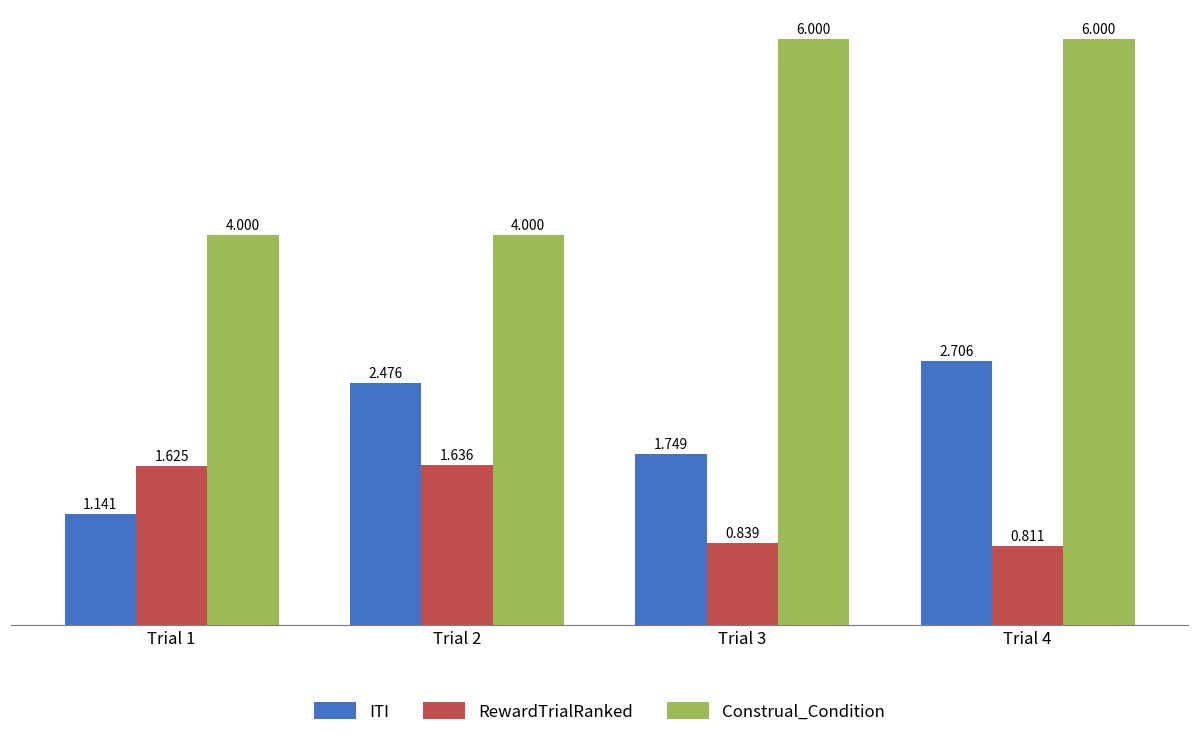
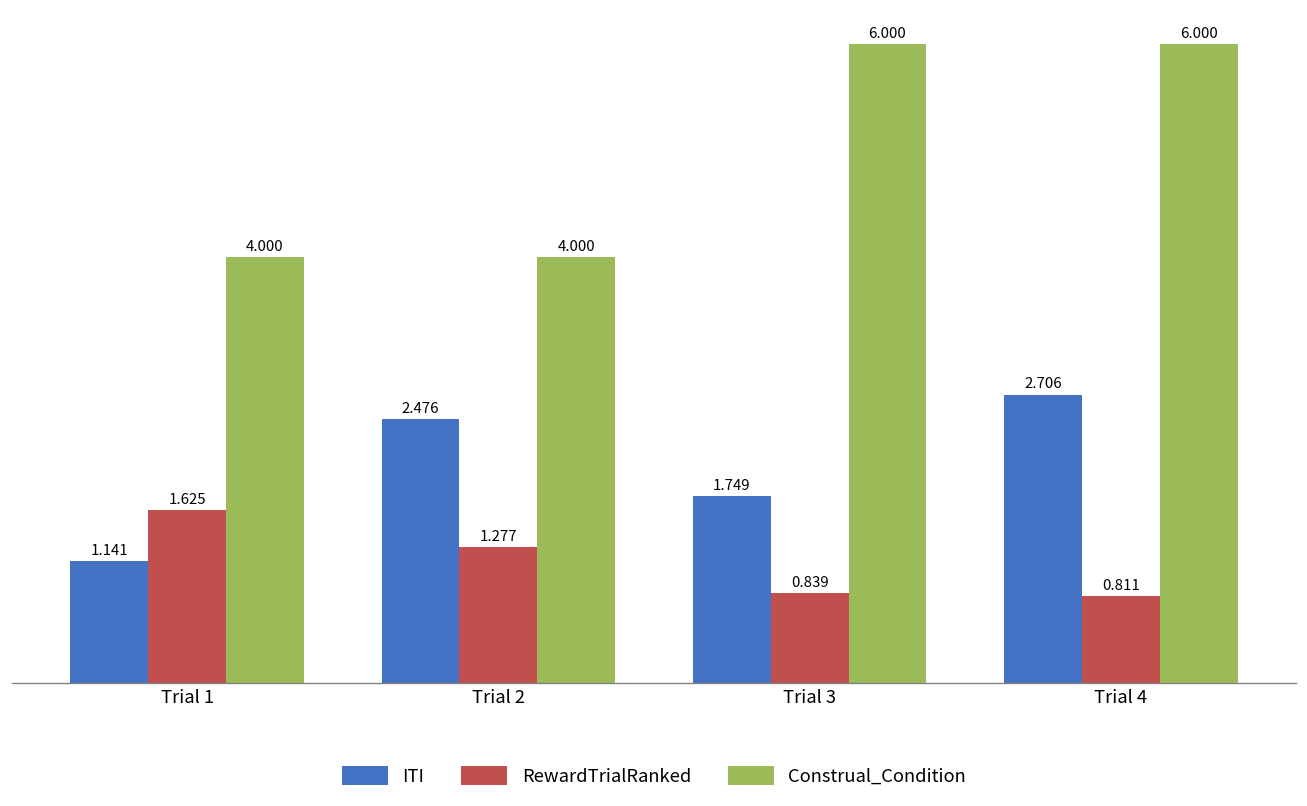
  {
    "ITI": {
      "Trial 1": 1.141,
      "Trial 2": 2.476,
      "Trial 3": 1.749,
      "Trial 4": 2.706
    },
    "RewardTrialRanked": {
      "Trial 1": 1.625,
-     "Trial 2": 1.636,
+     "Trial 2": 1.277,
      "Trial 3": 0.839,
      "Trial 4": 0.811
    },
    "Construal_Condition": {
      "Trial 1": 4.000,
      "Trial 2": 4.000,
      "Trial 3": 6.000,
      "Trial 4": 6.000
    }
  }
